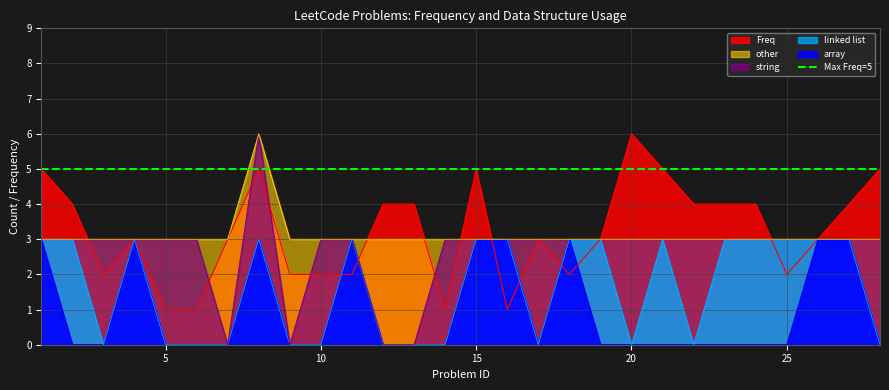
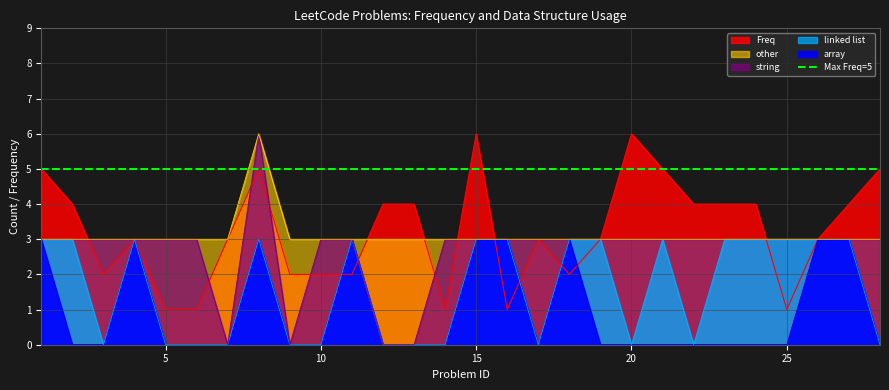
  {
    "Freq": {
      "5": 1,
      "10": 2,
-     "15": 5,
+     "15": 6,
      "20": 6,
-     "25": 2
+     "25": 1
    },
    "array": {
      "25": 0
    }
  }
